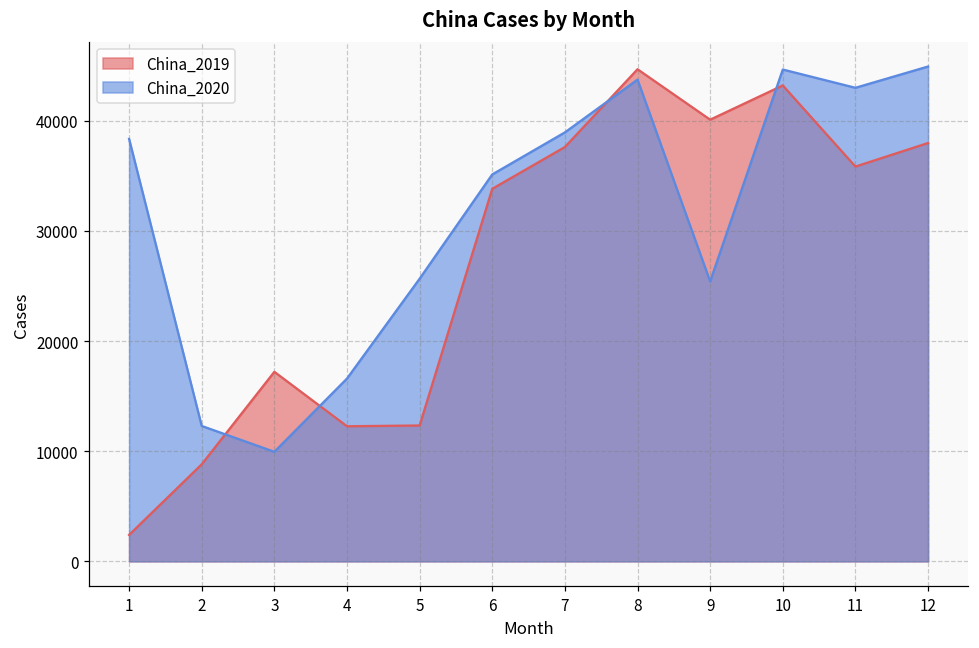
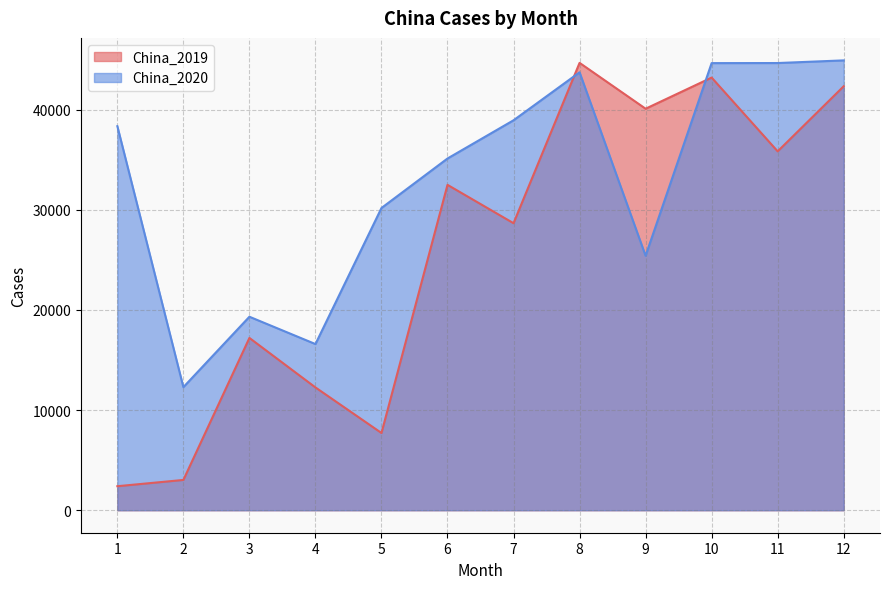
  {
    "China_2019": {
      "1": 2400,
-     "2": 8800,
+     "2": 3000,
      "3": 17200,
      "4": 12300,
-     "5": 12300,
-     "6": 33800,
-     "7": 37600,
+     "5": 7700,
+     "6": 32500,
+     "7": 28700,
      "8": 44700,
      "9": 40100,
      "10": 43200,
      "11": 35800,
-     "12": 38000
+     "12": 42300
    },
    "China_2020": {
      "1": 38300,
      "2": 12300,
-     "3": 9900,
+     "3": 19300,
      "4": 16600,
-     "5": 25700,
+     "5": 30200,
      "6": 35100,
      "7": 38900,
      "8": 43700,
      "9": 25400,
      "10": 44600,
-     "11": 43000,
+     "11": 44600,
      "12": 44900
    }
  }
